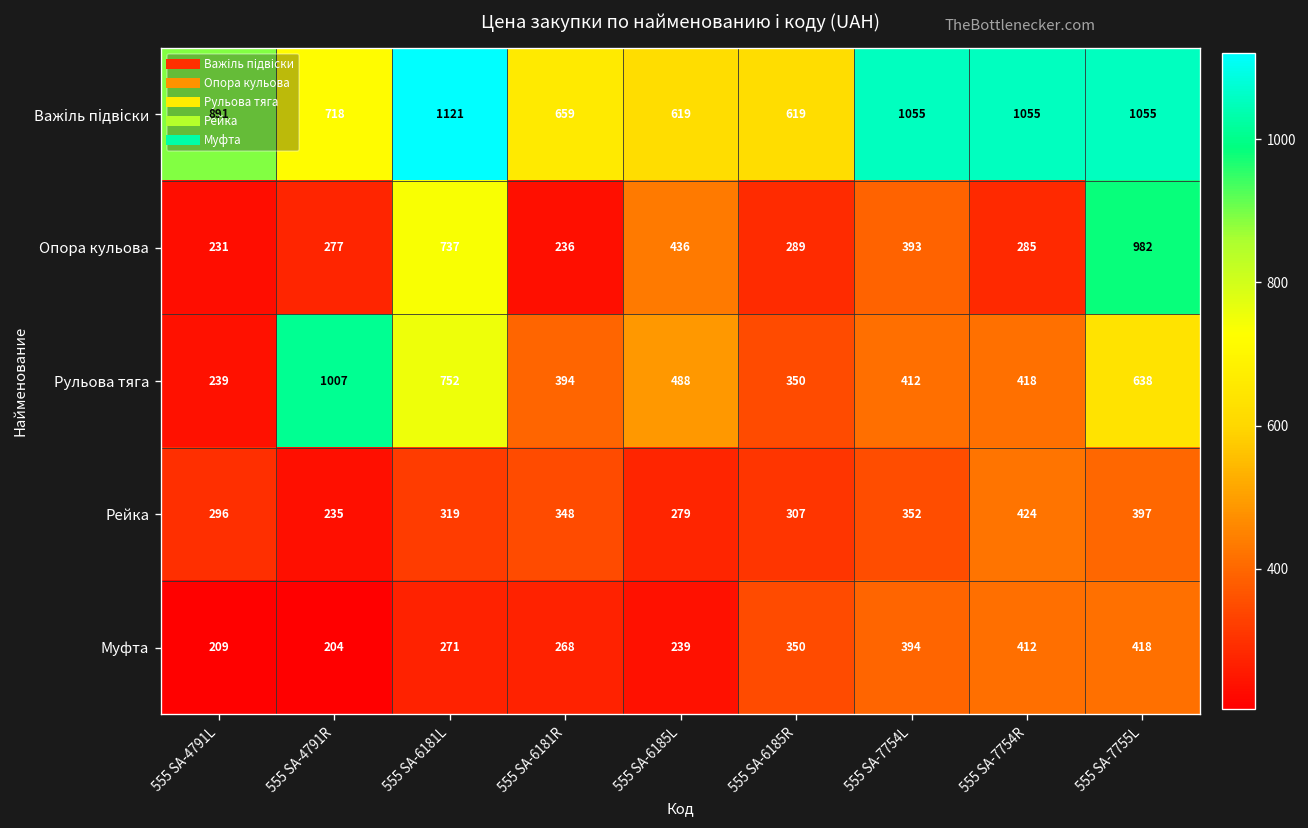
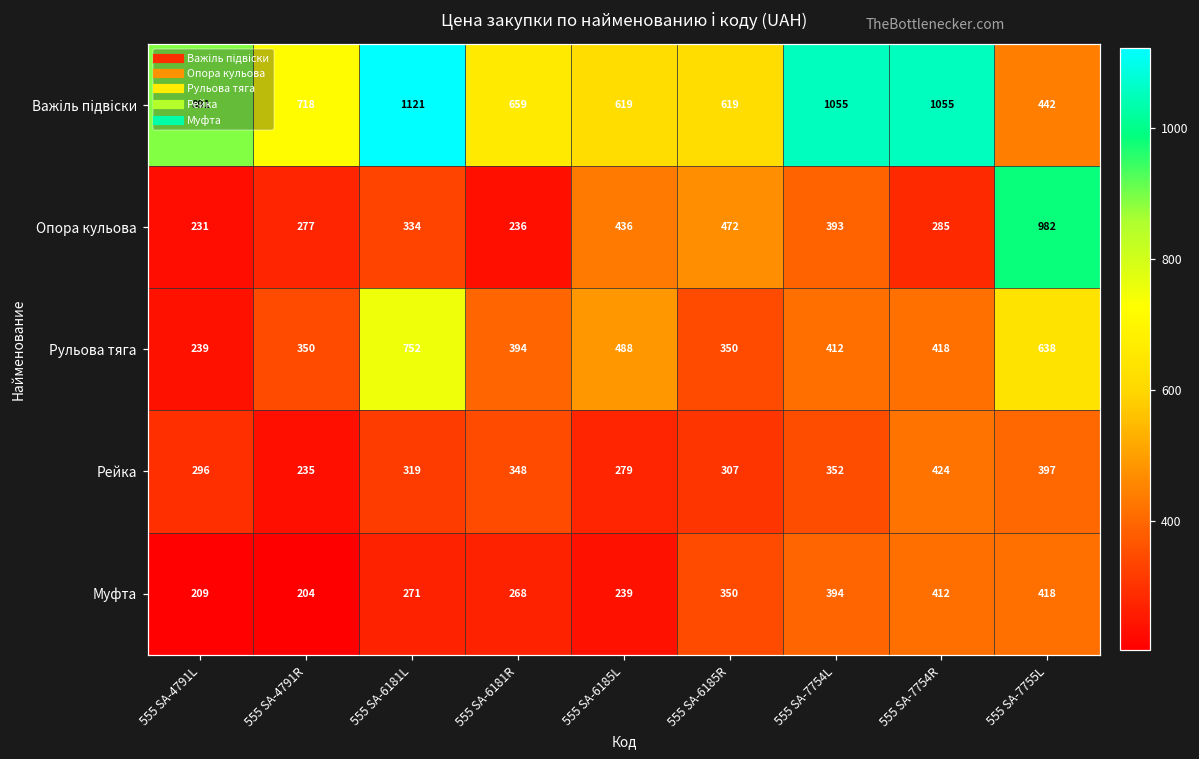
  {
    "Важіль підвіски": {
      "555 SA-4791R": 718,
      "555 SA-6181L": 1121,
      "555 SA-6181R": 659,
      "555 SA-6185L": 619,
      "555 SA-6185R": 619,
      "555 SA-7754L": 1055,
      "555 SA-7754R": 1055,
-     "555 SA-7755L": 1055
+     "555 SA-7755L": 442
    },
    "Опора кульова": {
      "555 SA-4791L": 231,
      "555 SA-4791R": 277,
-     "555 SA-6181L": 737,
+     "555 SA-6181L": 334,
      "555 SA-6181R": 236,
      "555 SA-6185L": 436,
-     "555 SA-6185R": 289,
+     "555 SA-6185R": 472,
      "555 SA-7754L": 393,
      "555 SA-7754R": 285,
      "555 SA-7755L": 982
    },
    "Рульова тяга": {
      "555 SA-4791L": 239,
-     "555 SA-4791R": 1007,
+     "555 SA-4791R": 350,
      "555 SA-6181L": 752,
      "555 SA-6181R": 394,
      "555 SA-6185L": 488,
      "555 SA-6185R": 350,
      "555 SA-7754L": 412,
      "555 SA-7754R": 418,
      "555 SA-7755L": 638
    },
    "Рейка": {
      "555 SA-4791L": 296,
      "555 SA-4791R": 235,
      "555 SA-6181L": 319,
      "555 SA-6181R": 348,
      "555 SA-6185L": 279,
      "555 SA-6185R": 307,
      "555 SA-7754L": 352,
      "555 SA-7754R": 424,
      "555 SA-7755L": 397
    },
    "Муфта": {
      "555 SA-4791L": 209,
      "555 SA-4791R": 204,
      "555 SA-6181L": 271,
      "555 SA-6181R": 268,
      "555 SA-6185L": 239,
      "555 SA-6185R": 350,
      "555 SA-7754L": 394,
      "555 SA-7754R": 412,
      "555 SA-7755L": 418
    }
  }
